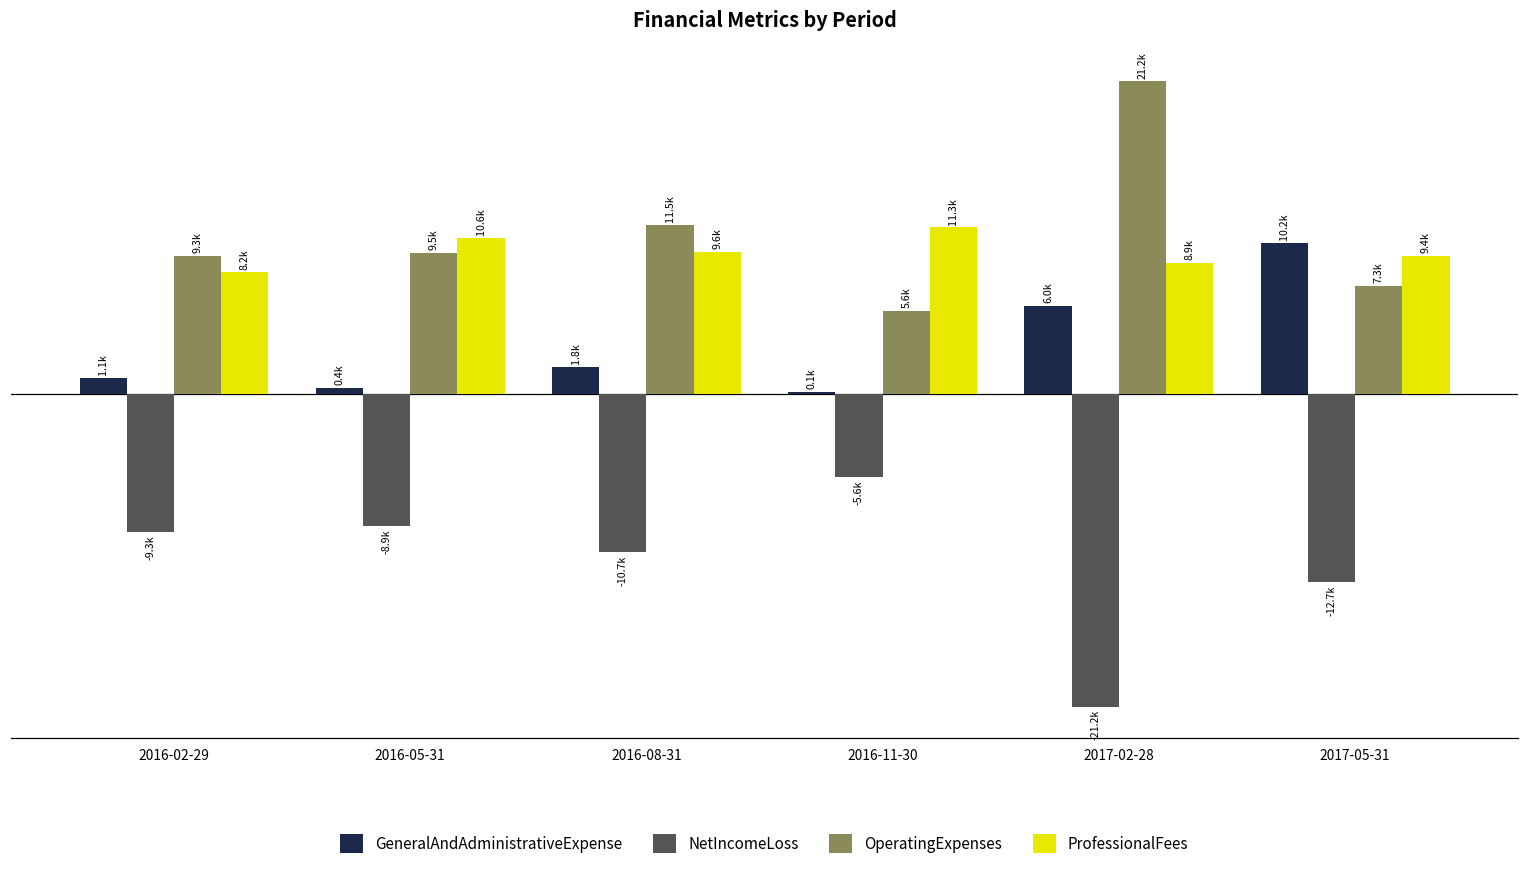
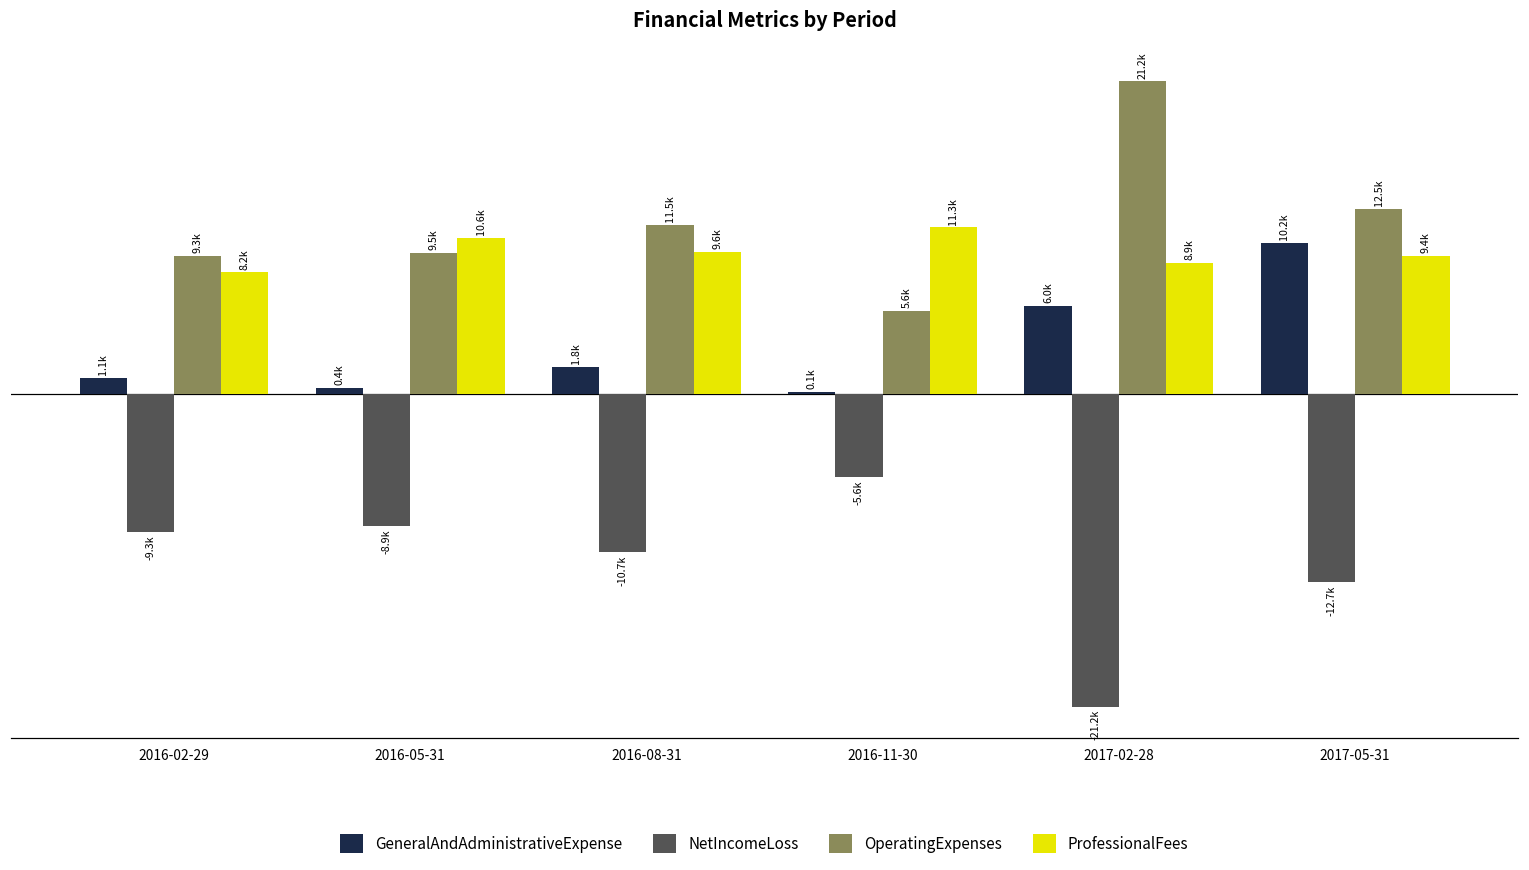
  {
    "GeneralAndAdministrativeExpense": {
      "2016-02-29": "1.1k",
      "2016-05-31": "0.4k",
      "2016-08-31": "1.8k",
      "2016-11-30": "0.1k",
      "2017-02-28": "6.0k",
      "2017-05-31": "10.2k"
    },
    "NetIncomeLoss": {
      "2016-02-29": "-9.3k",
      "2016-05-31": "-8.9k",
      "2016-08-31": "-10.7k",
      "2016-11-30": "-5.6k",
      "2017-02-28": "-21.2k",
      "2017-05-31": "-12.7k"
    },
    "OperatingExpenses": {
      "2016-02-29": "9.3k",
      "2016-05-31": "9.5k",
      "2016-08-31": "11.5k",
      "2016-11-30": "5.6k",
      "2017-02-28": "21.2k",
-     "2017-05-31": "7.3k"
+     "2017-05-31": "12.5k"
    },
    "ProfessionalFees": {
      "2016-02-29": "8.2k",
      "2016-05-31": "10.6k",
      "2016-08-31": "9.6k",
      "2016-11-30": "11.3k",
      "2017-02-28": "8.9k",
      "2017-05-31": "9.4k"
    }
  }
